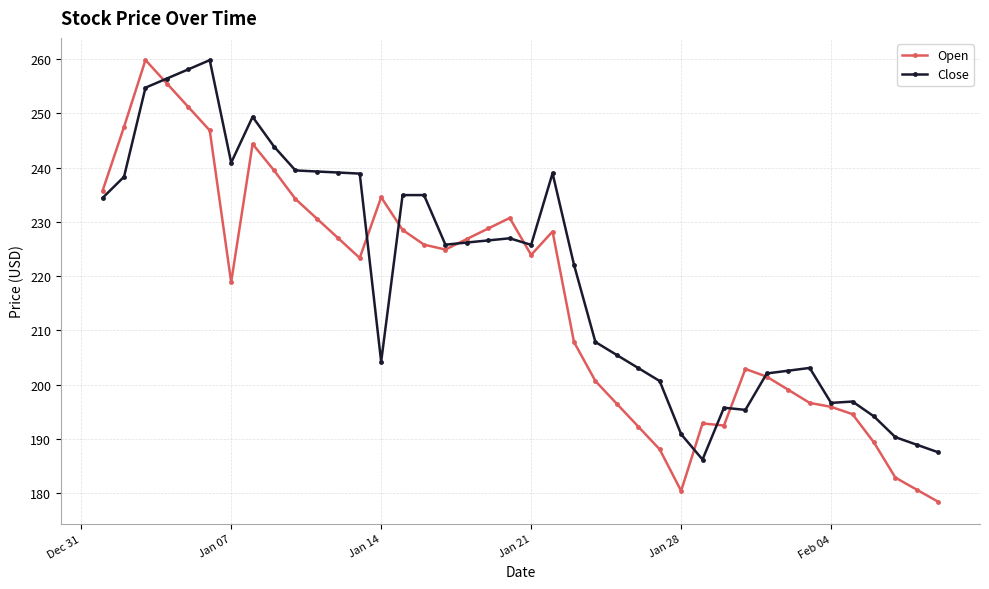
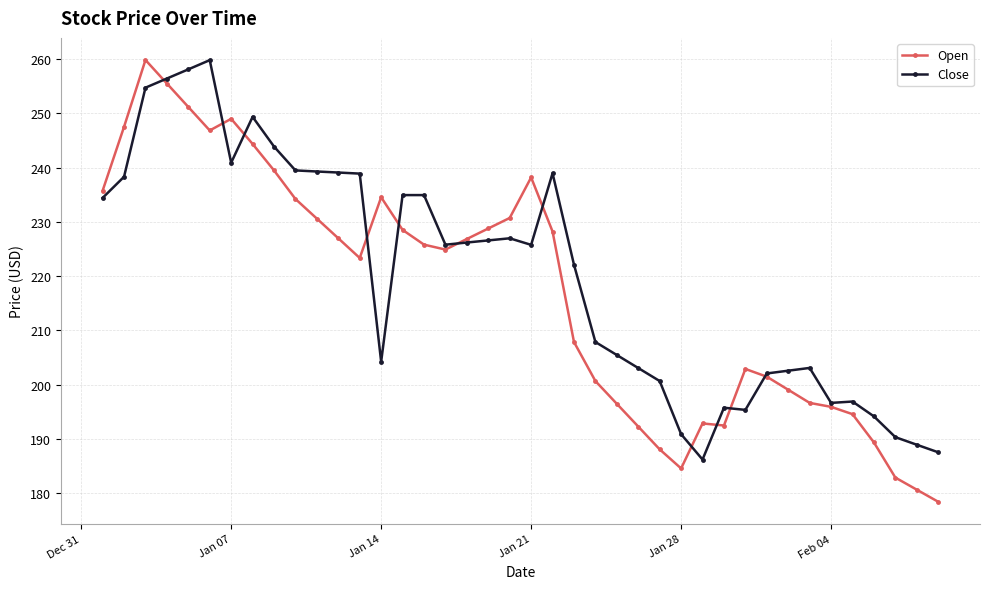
  {
    "Open": {
-     "Jan 07": 219,
+     "Jan 07": 249,
      "Jan 14": 235,
-     "Jan 21": 224,
-     "Jan 28": 180,
+     "Jan 21": 238,
+     "Jan 28": 185,
      "Feb 04": 196
    },
    "Close": {
      "Jan 07": 241,
      "Jan 14": 204,
      "Jan 21": 226,
      "Jan 28": 191,
      "Feb 04": 197
    }
  }
